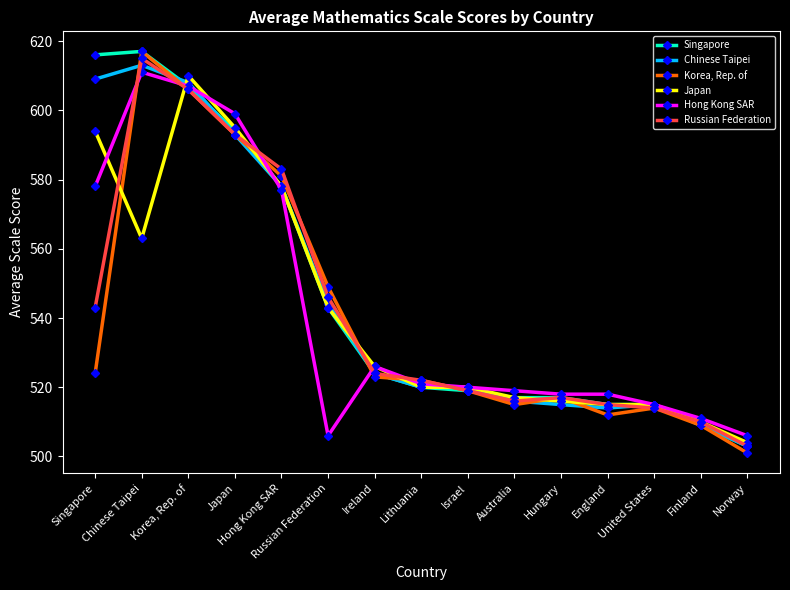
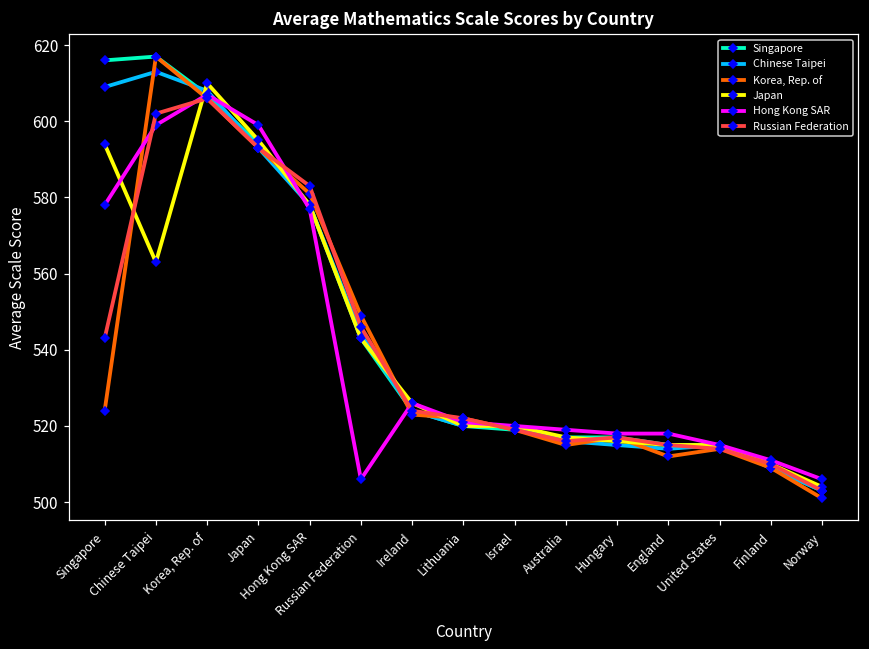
  {
    "Singapore": {
      "Singapore": 616,
      "Japan": 594
    },
    "Chinese Taipei": {
      "Singapore": 609,
      "Chinese Taipei": 613,
      "Korea, Rep. of": 608,
      "Russian Federation": 544,
      "Hungary": 515,
      "England": 514
    },
    "Korea, Rep. of": {
      "Singapore": 524,
      "Hong Kong SAR": 581,
      "Russian Federation": 549,
      "Ireland": 523,
      "Australia": 515,
      "England": 512,
      "Norway": 501
    },
    "Japan": {
      "Singapore": 594,
      "Chinese Taipei": 563,
      "Korea, Rep. of": 610,
      "Japan": 595,
      "Hungary": 516,
      "Norway": 504
    },
    "Hong Kong SAR": {
      "Singapore": 578,
-     "Chinese Taipei": 611,
+     "Chinese Taipei": 599,
      "Japan": 599,
      "Hong Kong SAR": 577,
      "Russian Federation": 506,
      "Lithuania": 521,
      "Australia": 519,
      "Hungary": 518,
      "England": 518,
      "Finland": 511,
      "Norway": 506
    },
    "Russian Federation": {
      "Singapore": 543,
-     "Chinese Taipei": 615,
+     "Chinese Taipei": 602,
      "Hong Kong SAR": 583,
      "Russian Federation": 546
    }
  }
